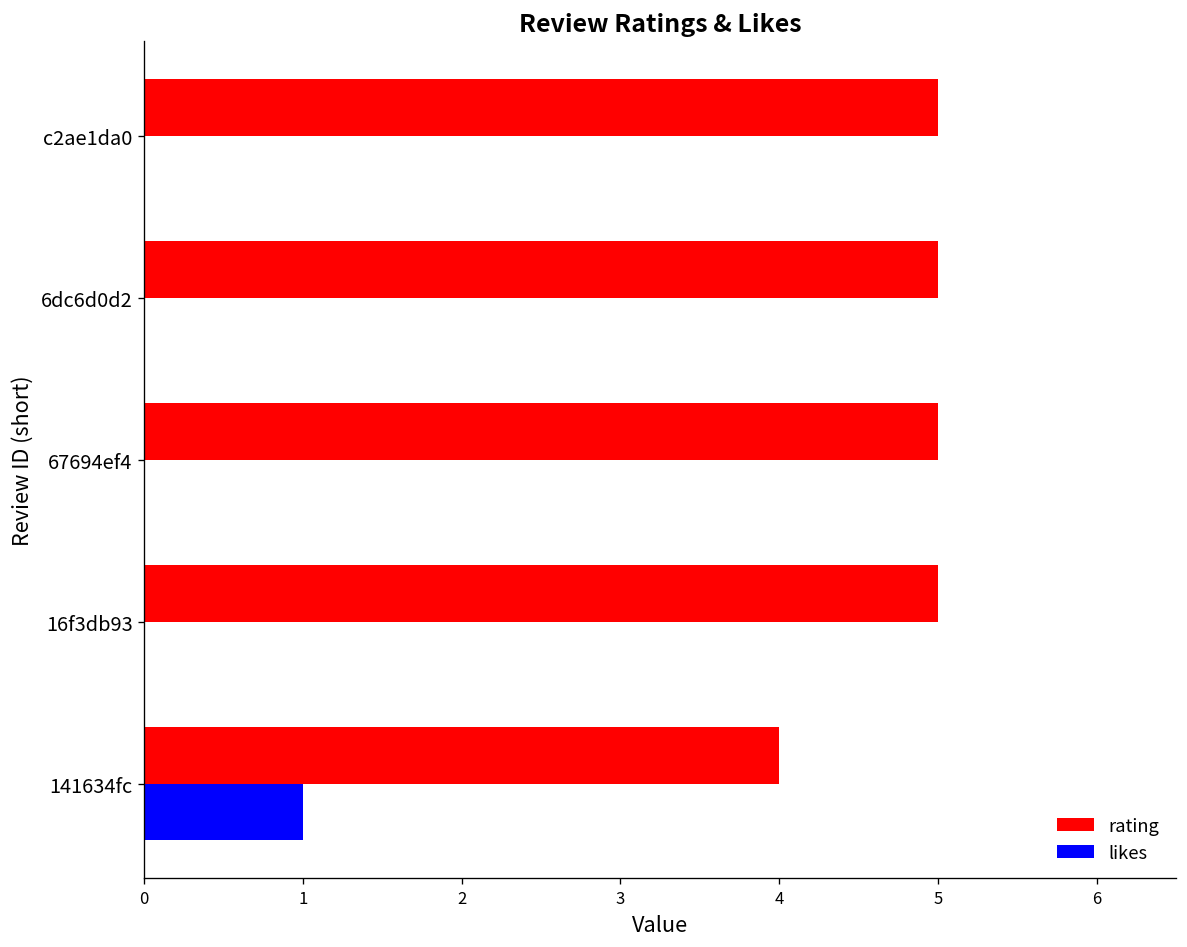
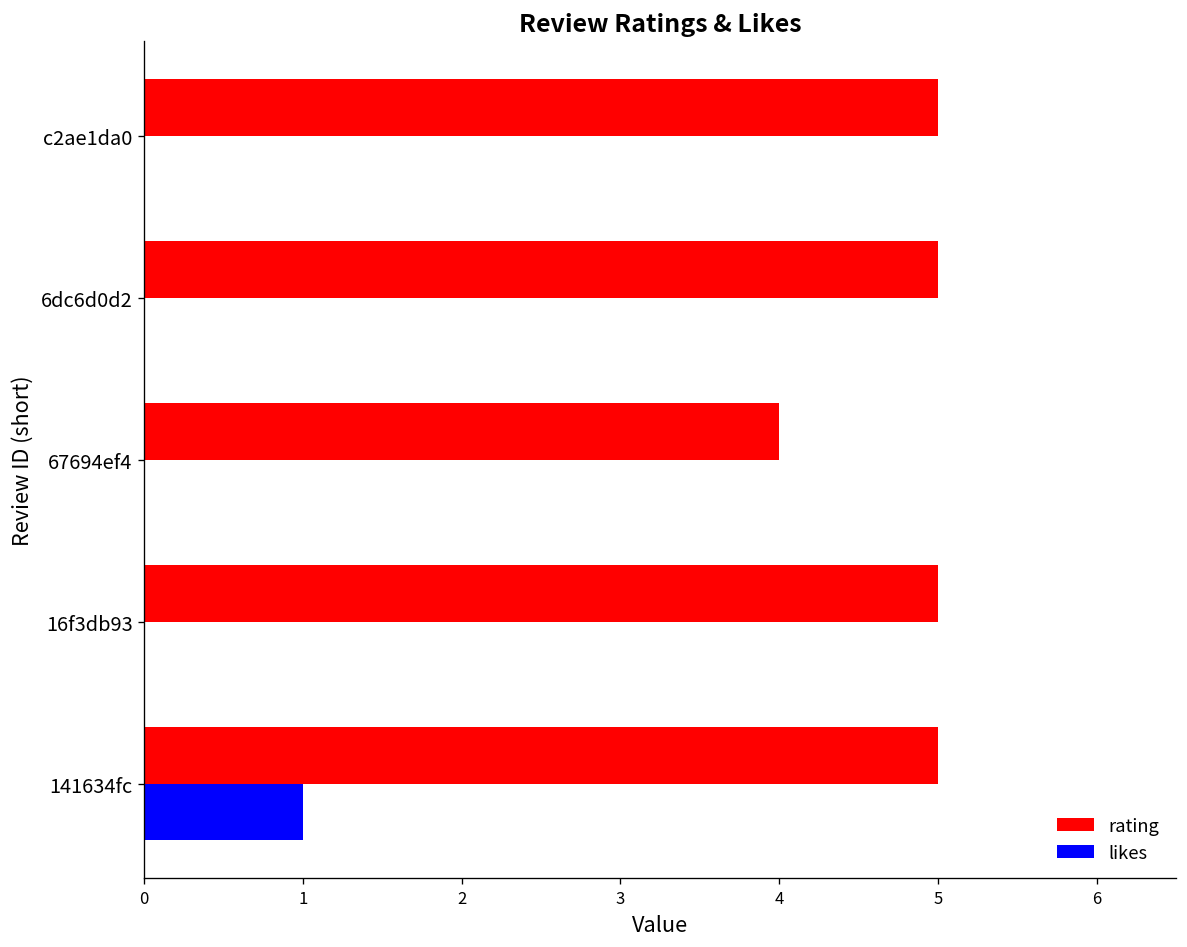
  {
    "rating": {
      "c2ae1da0": 5,
      "6dc6d0d2": 5,
-     "67694ef4": 5,
+     "67694ef4": 4,
      "16f3db93": 5,
-     "141634fc": 4
+     "141634fc": 5
    },
    "likes": {
      "c2ae1da0": 0,
      "6dc6d0d2": 0,
      "67694ef4": 0,
      "16f3db93": 0,
      "141634fc": 1
    }
  }
